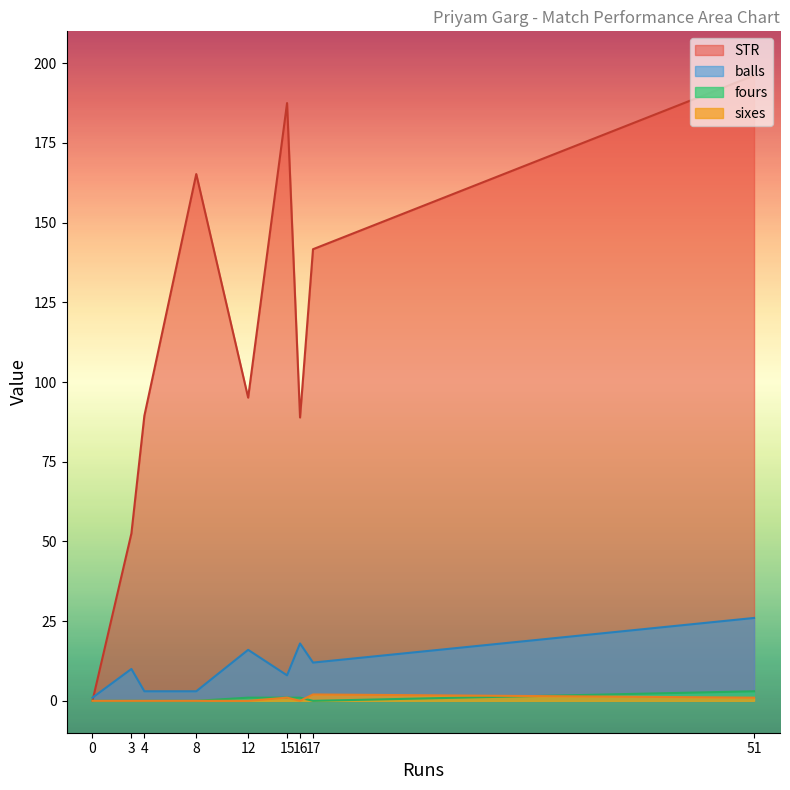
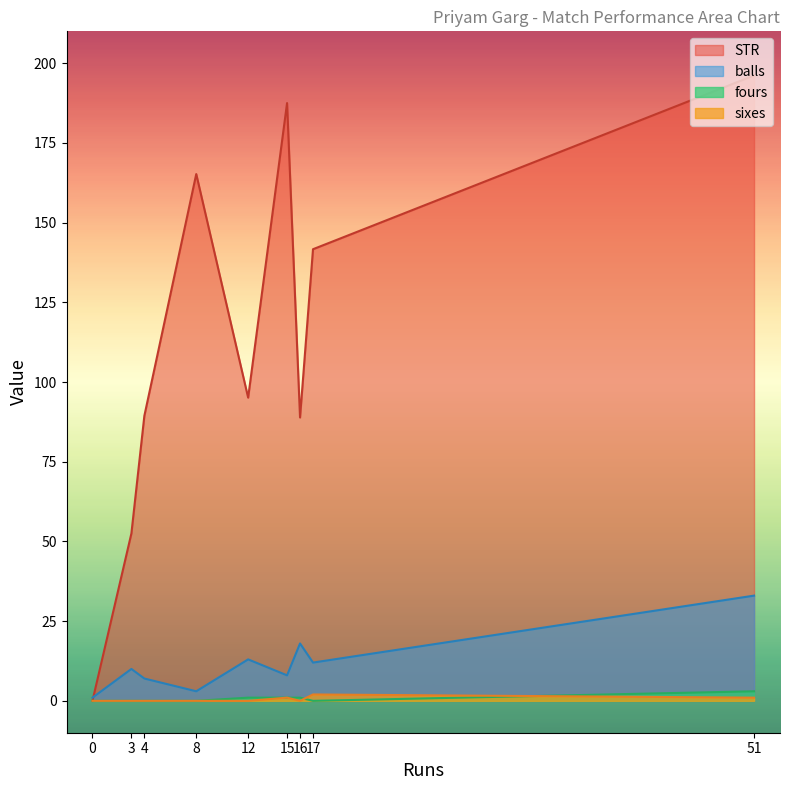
  {
    "STR": {
      "3": 53,
      "4": 89,
      "8": 165,
      "12": 95
    },
    "balls": {
      "0": 1,
      "3": 10,
-     "4": 3,
+     "4": 7,
      "8": 3,
-     "12": 16,
-     "51": 26
+     "12": 13,
+     "51": 33
    },
    "fours": {
      "12": 1,
      "51": 3
    },
    "sixes": {
      "12": 0,
      "51": 1
    }
  }
